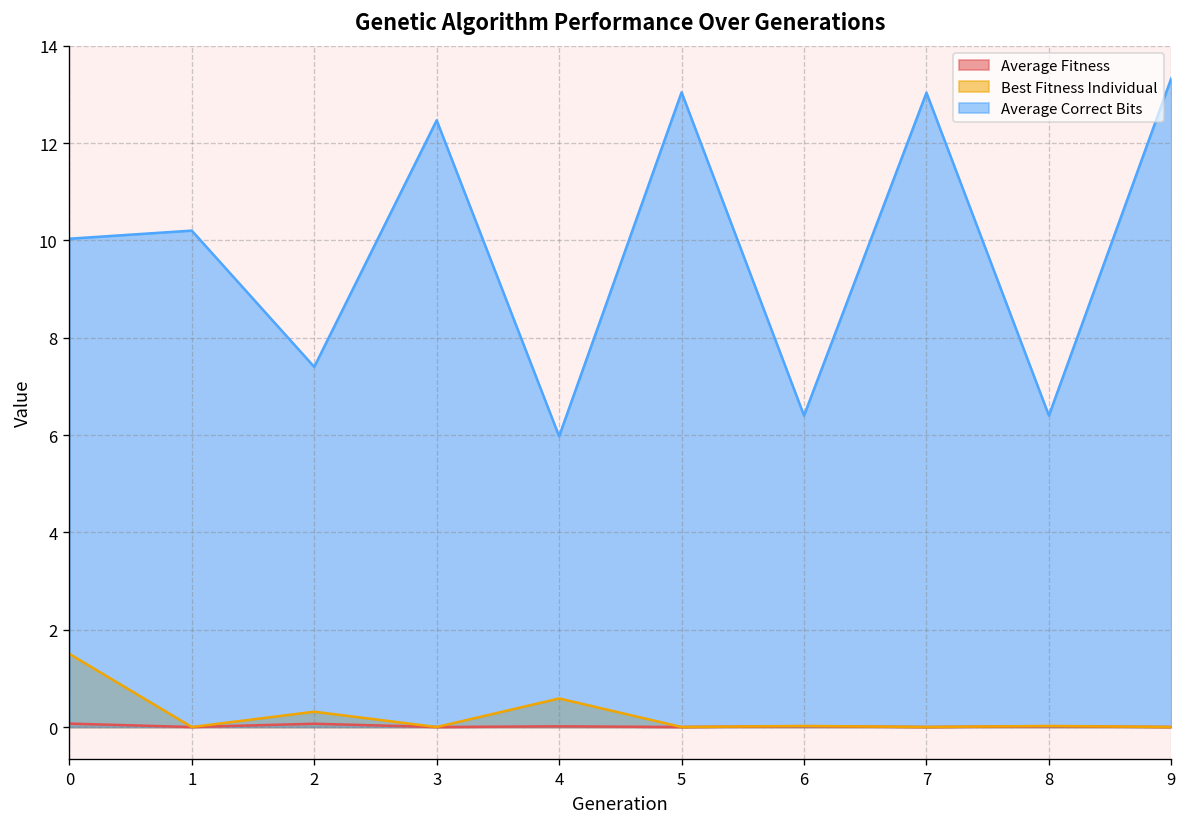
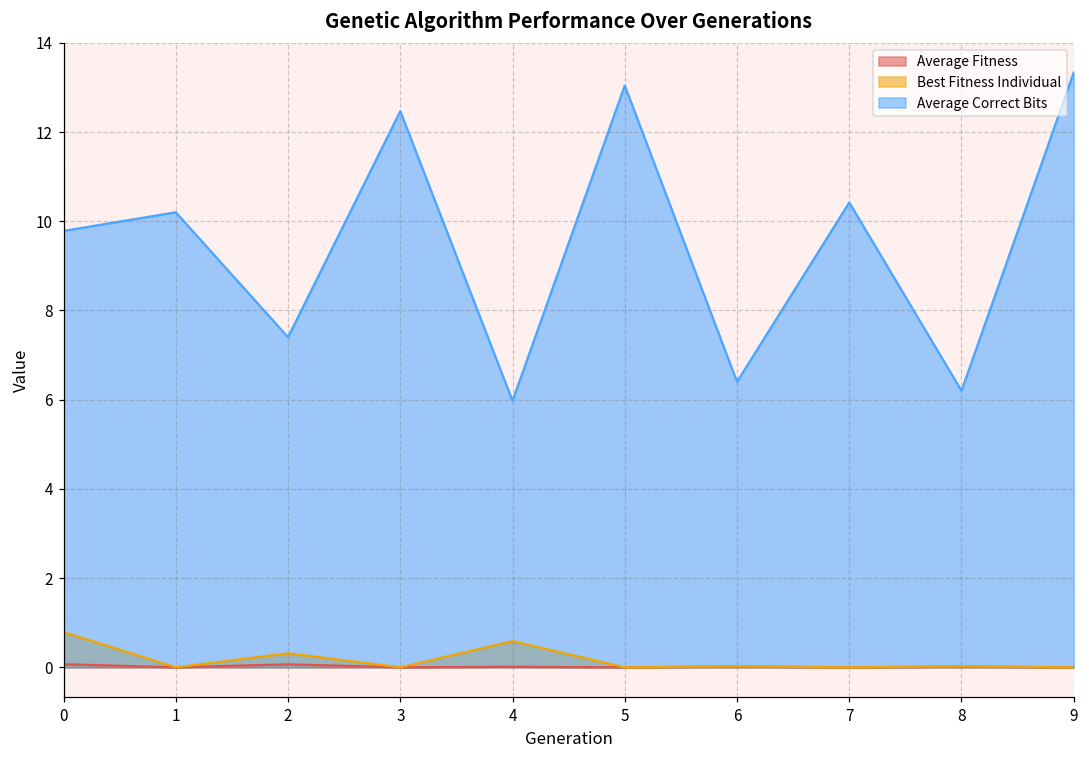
  {
    "Average Fitness": {
      "0": 0.1,
      "2": 0.1,
      "4": 0.0
    },
    "Best Fitness Individual": {
-     "0": 1.5,
+     "0": 0.8,
      "2": 0.3,
      "4": 0.6
    },
    "Average Correct Bits": {
-     "0": 10.0,
+     "0": 9.8,
      "1": 10.2,
      "2": 7.4,
      "3": 12.5,
      "4": 6.0,
      "5": 13.0,
      "6": 6.4,
-     "7": 13.0,
-     "8": 6.4,
+     "7": 10.4,
+     "8": 6.2,
      "9": 13.3
    }
  }
